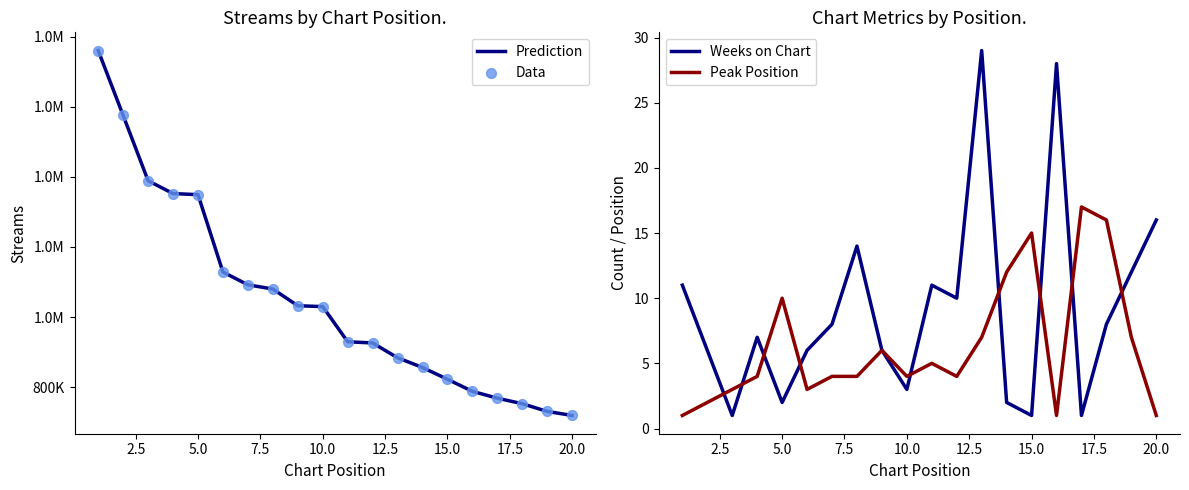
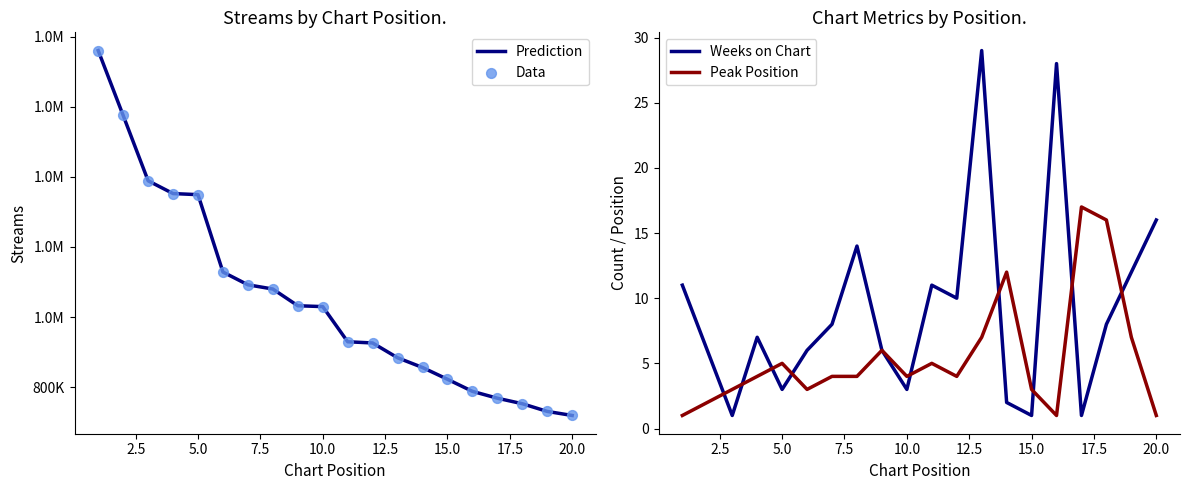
  {
    "Chart Metrics by Position.": {
      "Weeks on Chart": {
-       "5.0": 2,
+       "5.0": 3,
        "10.0": 3,
        "15.0": 1,
        "20.0": 16
      },
      "Peak Position": {
-       "5.0": 10,
+       "5.0": 5,
        "10.0": 4,
-       "15.0": 15,
+       "15.0": 3,
        "20.0": 1
      }
    }
  }
